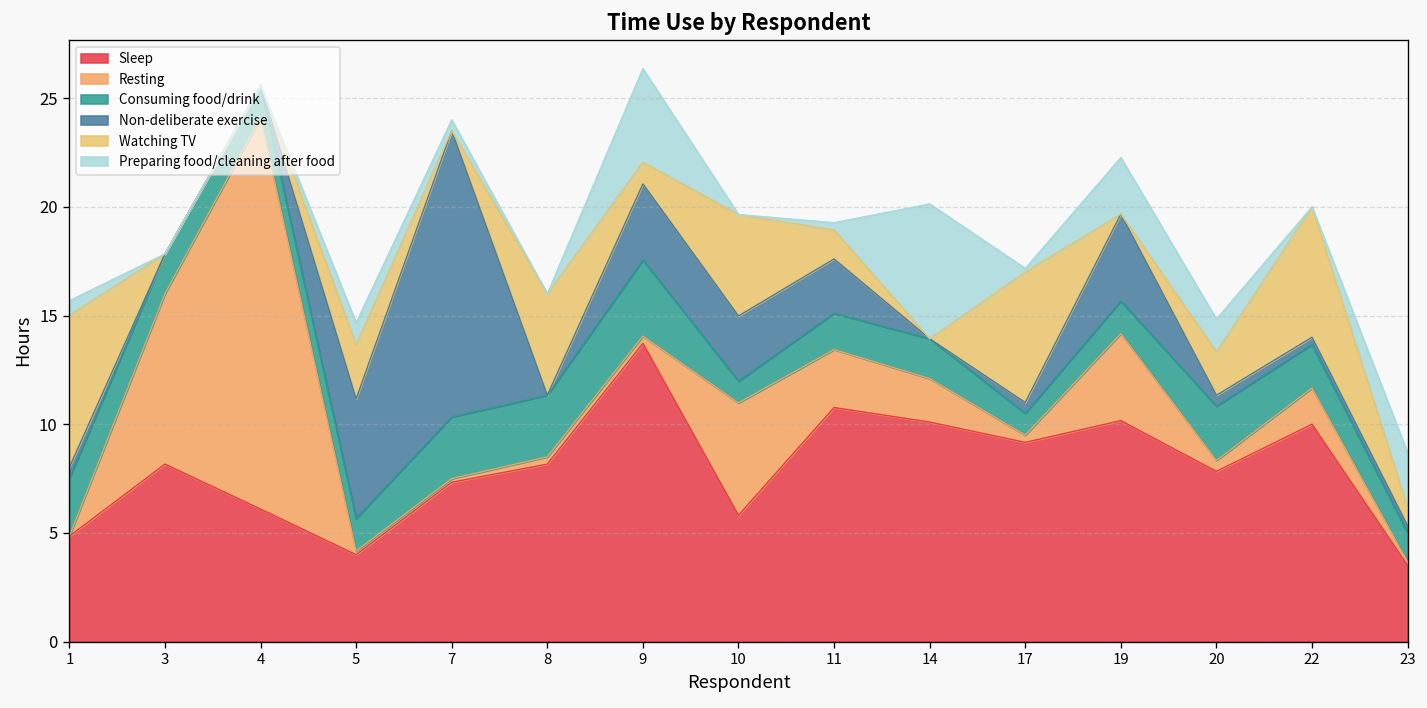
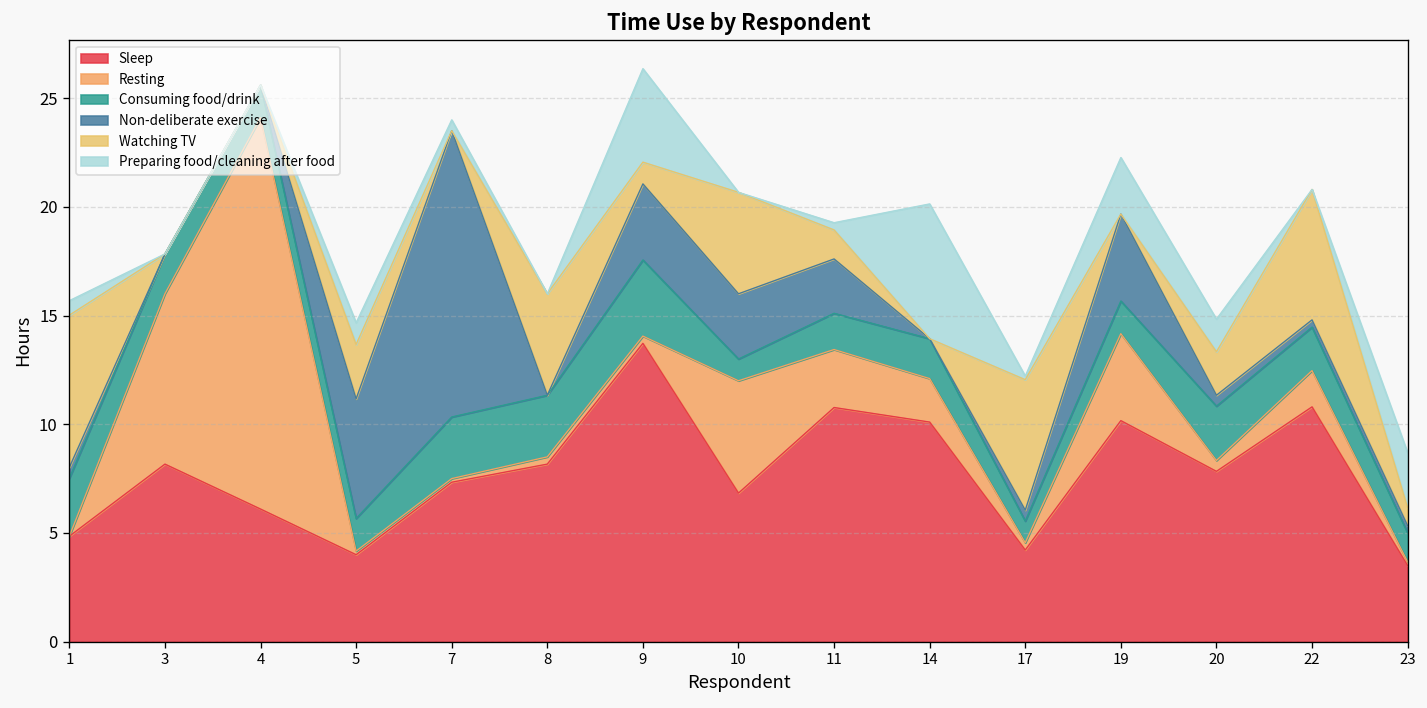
  {
    "Sleep": {
      "3": 8.2,
      "4": 6.1,
      "5": 4.0,
      "7": 7.3,
      "8": 8.2,
      "9": 13.7,
-     "10": 5.8,
+     "10": 6.8,
      "11": 10.8,
      "14": 10.1,
-     "17": 9.2,
+     "17": 4.2,
      "19": 10.2,
      "20": 7.8,
-     "22": 10.0,
+     "22": 10.8,
      "23": 3.5
    },
    "Preparing food/cleaning after food": {
      "1": 0.7,
      "5": 1.0,
      "7": 0.5,
      "9": 4.3,
      "11": 0.3,
      "14": 6.2,
      "17": 0.2,
      "19": 2.6,
      "20": 1.5,
      "23": 2.5
    }
  }
